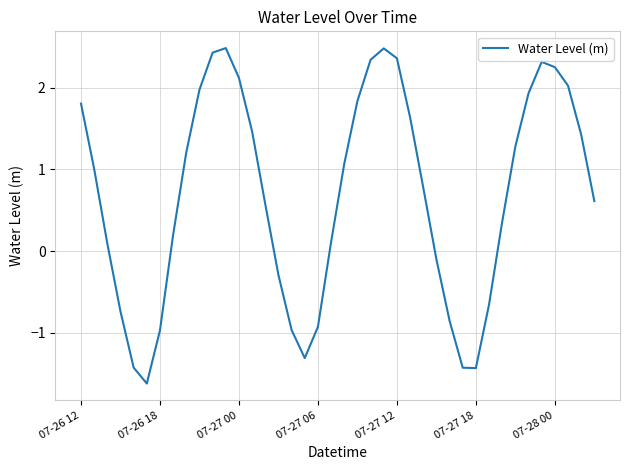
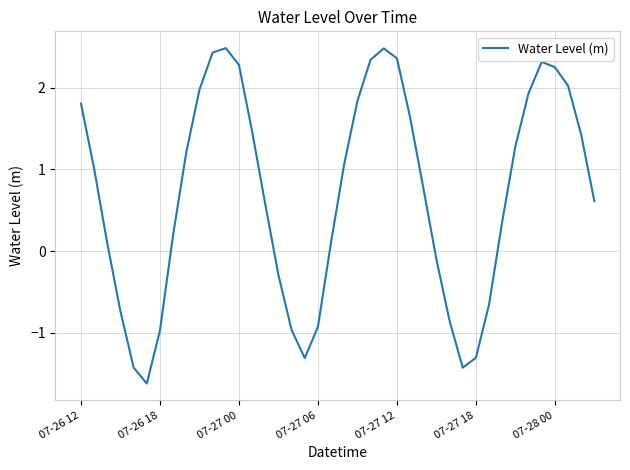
  {
    "07-26 12": 1.8,
    "07-26 18": -1.0,
-   "07-27 00": 2.1,
+   "07-27 00": 2.3,
    "07-27 06": -0.9,
    "07-27 12": 2.4,
-   "07-27 18": -1.4,
+   "07-27 18": -1.3,
    "07-28 00": 2.3
  }
